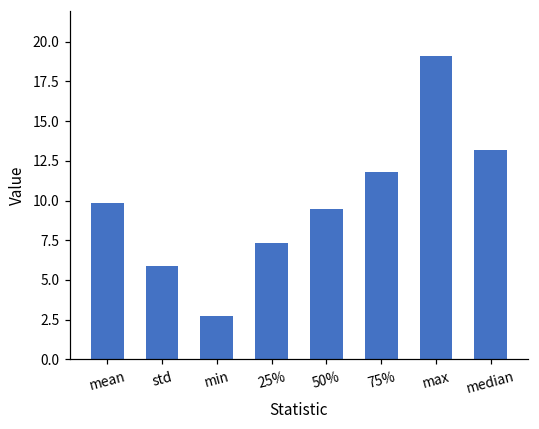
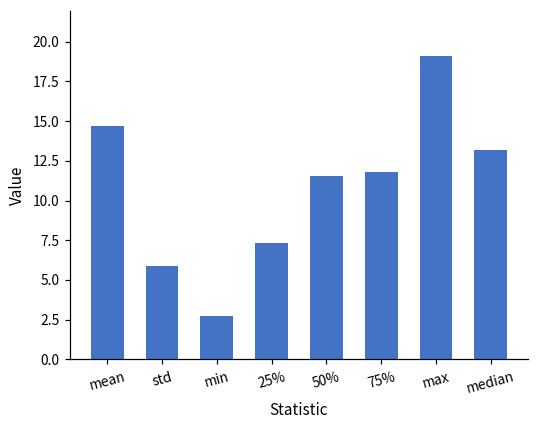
  {
-   "mean": 9.9,
+   "mean": 14.7,
    "std": 5.9,
    "min": 2.7,
    "25%": 7.3,
-   "50%": 9.4,
+   "50%": 11.5,
    "75%": 11.8,
    "max": 19.1,
    "median": 13.2
  }
